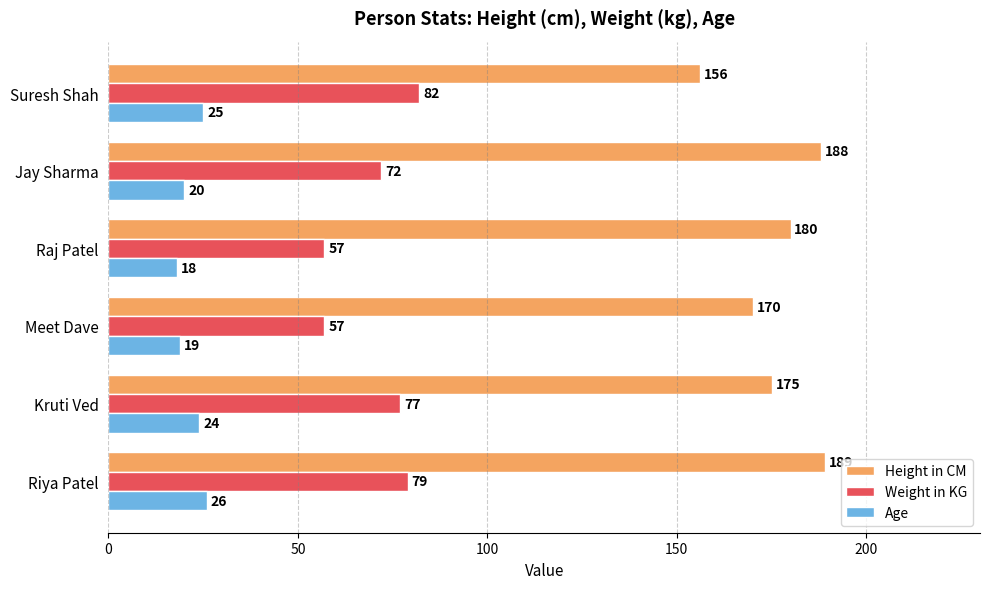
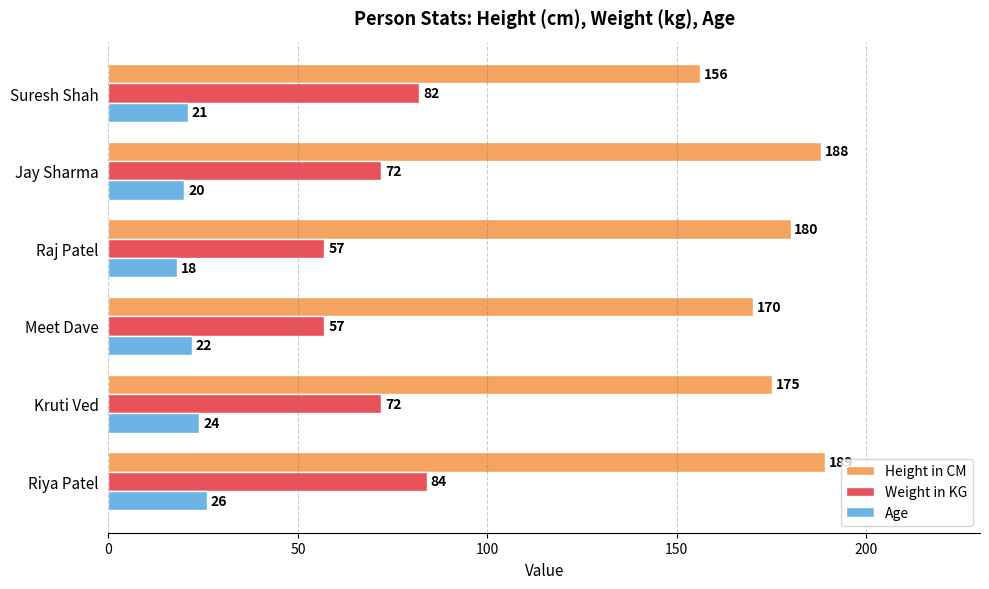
  {
    "Height in CM": {
      "Suresh Shah": 156,
      "Jay Sharma": 188,
      "Raj Patel": 180,
      "Meet Dave": 170,
      "Kruti Ved": 175
    },
    "Weight in KG": {
      "Suresh Shah": 82,
      "Jay Sharma": 72,
      "Raj Patel": 57,
      "Meet Dave": 57,
-     "Kruti Ved": 77,
-     "Riya Patel": 79
+     "Kruti Ved": 72,
+     "Riya Patel": 84
    },
    "Age": {
-     "Suresh Shah": 25,
+     "Suresh Shah": 21,
      "Jay Sharma": 20,
      "Raj Patel": 18,
-     "Meet Dave": 19,
+     "Meet Dave": 22,
      "Kruti Ved": 24,
      "Riya Patel": 26
    }
  }
